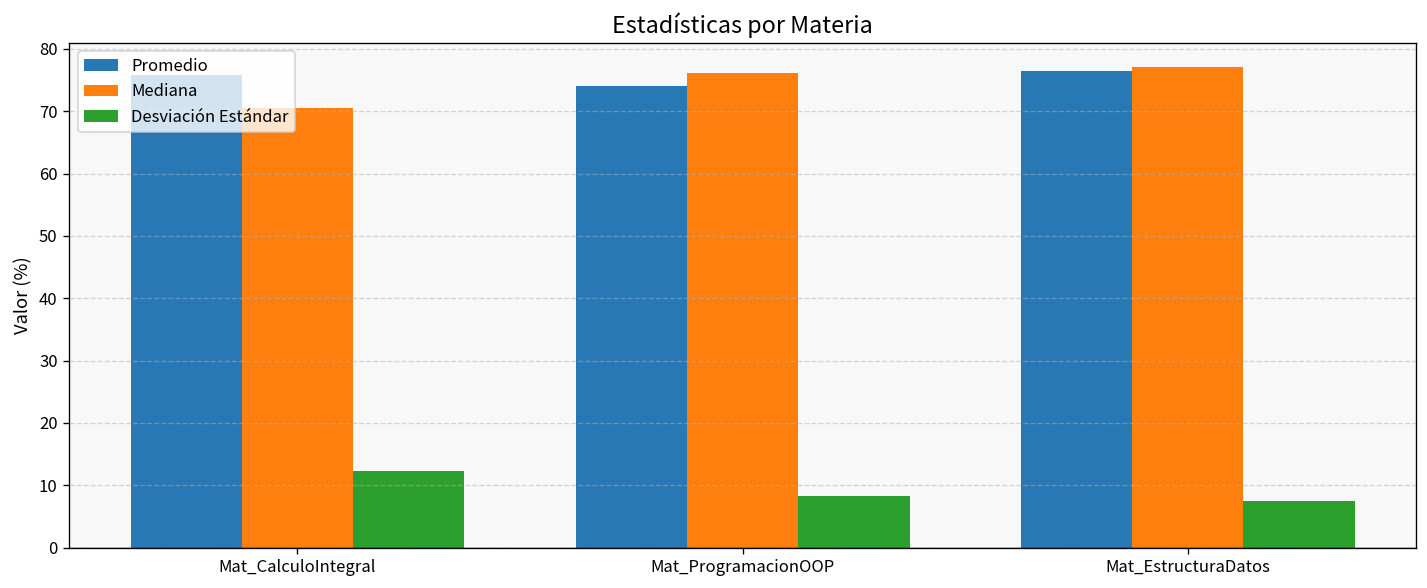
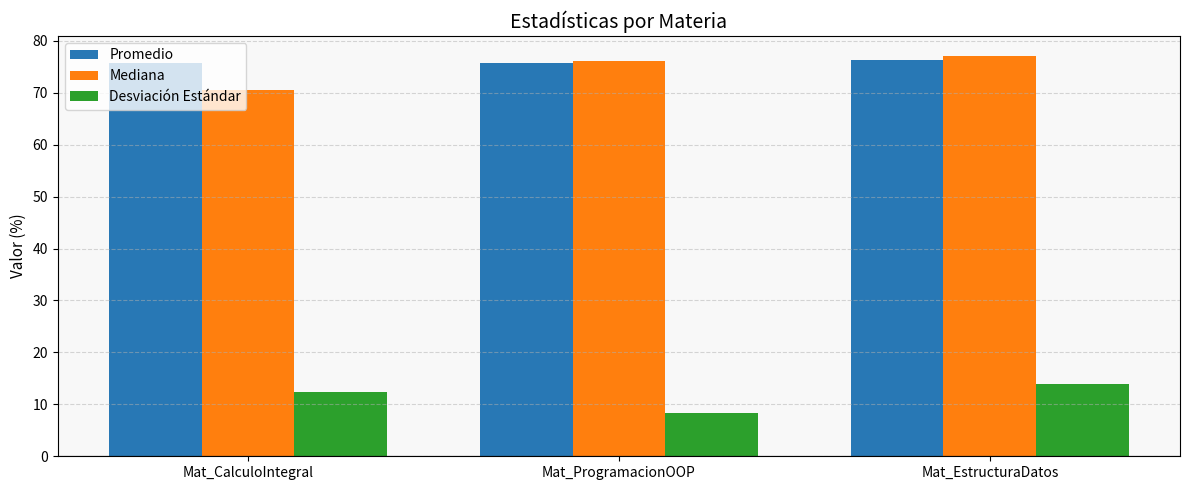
  {
    "Promedio": {
-     "Mat_ProgramacionOOP": 74,
+     "Mat_ProgramacionOOP": 76,
      "Mat_EstructuraDatos": 76
    },
    "Mediana": {
      "Mat_CalculoIntegral": 71,
      "Mat_ProgramacionOOP": 76,
      "Mat_EstructuraDatos": 77
    },
    "Desviación Estándar": {
      "Mat_CalculoIntegral": 12,
      "Mat_ProgramacionOOP": 8,
-     "Mat_EstructuraDatos": 7
+     "Mat_EstructuraDatos": 14
    }
  }
